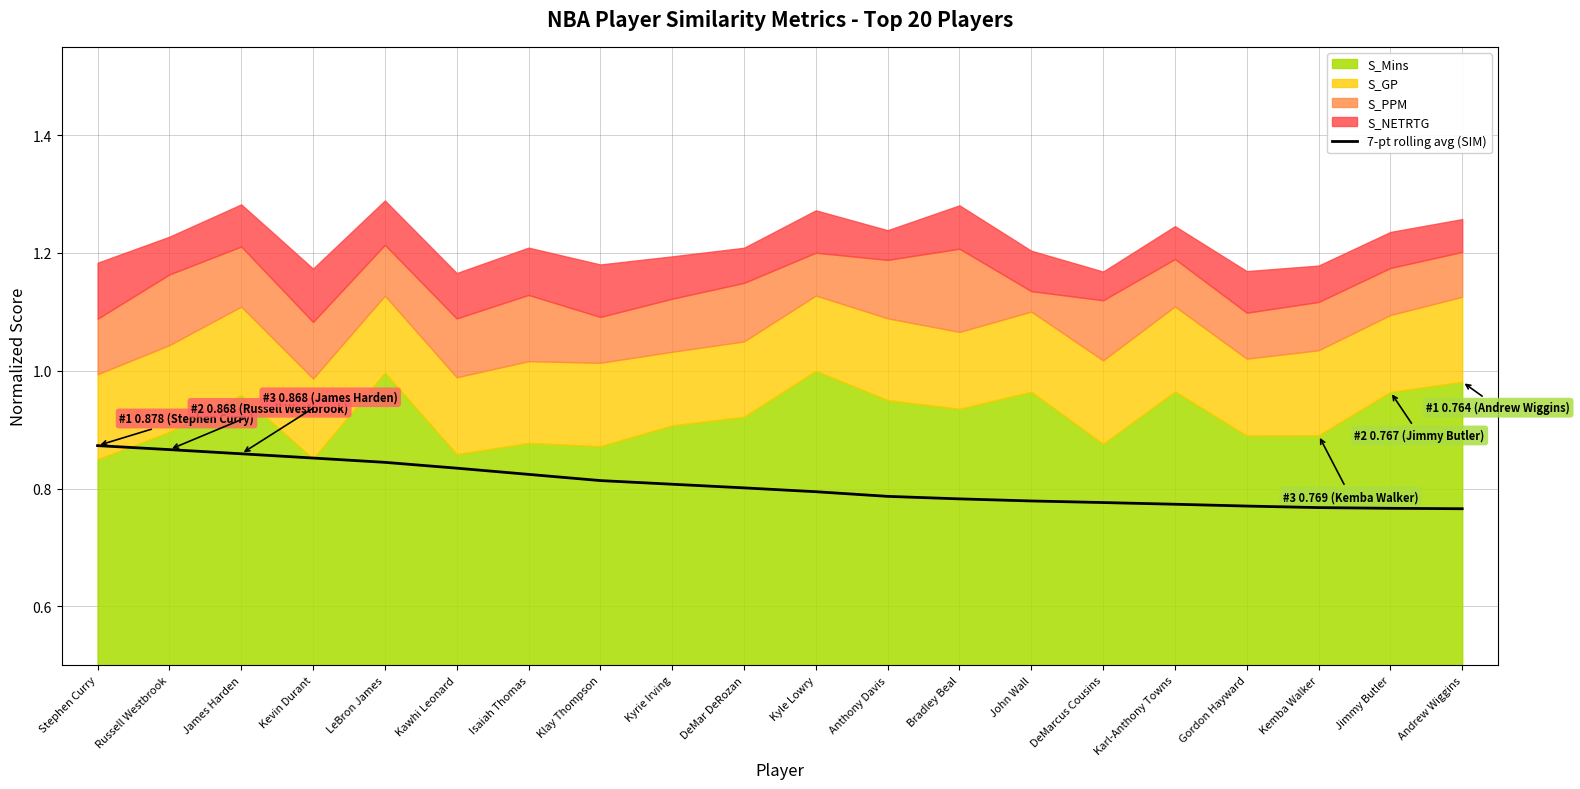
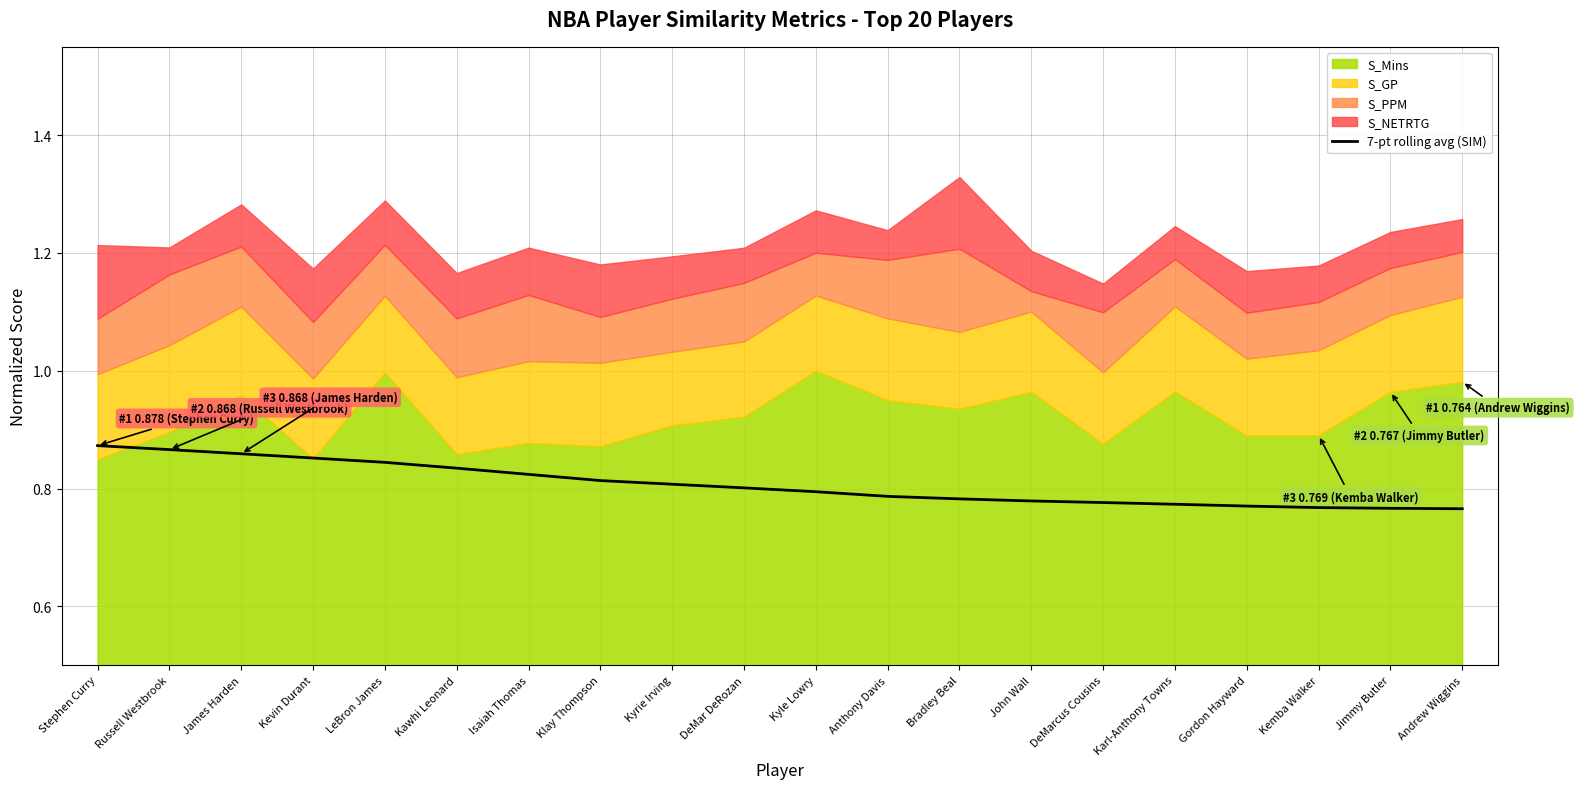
  {
    "7-pt rolling avg (SIM)": {
      "Stephen Curry": 0.87,
      "James Harden": 0.86,
      "LeBron James": 0.84,
      "Kawhi Leonard": 0.83,
      "Isaiah Thomas": 0.82,
      "Klay Thompson": 0.81,
      "Kyrie Irving": 0.81,
      "DeMar DeRozan": 0.80,
      "Kyle Lowry": 0.79,
      "Anthony Davis": 0.79,
      "Bradley Beal": 0.78,
      "John Wall": 0.78,
      "DeMarcus Cousins": 0.78,
      "Karl-Anthony Towns": 0.77,
      "Gordon Hayward": 0.77,
      "Jimmy Butler": 0.77,
      "Andrew Wiggins": 0.77
    },
    "S_Mins": {
      "Stephen Curry": 0.85,
      "LeBron James": 1.00,
      "Kawhi Leonard": 0.86,
      "Isaiah Thomas": 0.88,
      "Klay Thompson": 0.87,
      "Kyrie Irving": 0.91,
      "DeMar DeRozan": 0.92,
      "Kyle Lowry": 1.00,
      "Anthony Davis": 0.95,
      "Bradley Beal": 0.94,
      "John Wall": 0.96,
      "DeMarcus Cousins": 0.88,
      "Karl-Anthony Towns": 0.96,
      "Gordon Hayward": 0.89
    },
    "S_GP": {
      "Stephen Curry": 0.14,
      "Russell Westbrook": 0.15,
      "James Harden": 0.15,
      "Kevin Durant": 0.14,
      "LeBron James": 0.13,
      "Kawhi Leonard": 0.13,
      "Isaiah Thomas": 0.14,
      "Klay Thompson": 0.14,
      "Kyrie Irving": 0.12,
      "DeMar DeRozan": 0.13,
      "Kyle Lowry": 0.13,
      "Anthony Davis": 0.14,
      "Bradley Beal": 0.13,
      "John Wall": 0.14,
-     "DeMarcus Cousins": 0.14,
+     "DeMarcus Cousins": 0.12,
      "Karl-Anthony Towns": 0.14,
      "Gordon Hayward": 0.13,
      "Kemba Walker": 0.14,
      "Jimmy Butler": 0.13,
      "Andrew Wiggins": 0.14
    },
    "S_PPM": {
      "Stephen Curry": 0.09,
      "Russell Westbrook": 0.12,
      "James Harden": 0.10,
      "Kevin Durant": 0.10,
      "LeBron James": 0.09,
      "Kawhi Leonard": 0.10,
      "Isaiah Thomas": 0.11,
      "Klay Thompson": 0.08,
      "Kyrie Irving": 0.09,
      "DeMar DeRozan": 0.10,
      "Kyle Lowry": 0.07,
      "Anthony Davis": 0.10,
      "Bradley Beal": 0.14,
      "John Wall": 0.03,
      "DeMarcus Cousins": 0.10,
      "Karl-Anthony Towns": 0.08,
      "Gordon Hayward": 0.08,
      "Kemba Walker": 0.08,
      "Jimmy Butler": 0.08,
      "Andrew Wiggins": 0.08
    },
    "S_NETRTG": {
-     "Stephen Curry": 0.10,
-     "Russell Westbrook": 0.06,
+     "Stephen Curry": 0.13,
+     "Russell Westbrook": 0.05,
      "James Harden": 0.07,
      "Kevin Durant": 0.09,
      "LeBron James": 0.08,
      "Kawhi Leonard": 0.08,
      "Isaiah Thomas": 0.08,
      "Klay Thompson": 0.09,
      "Kyrie Irving": 0.07,
      "DeMar DeRozan": 0.06,
      "Kyle Lowry": 0.07,
      "Anthony Davis": 0.05,
-     "Bradley Beal": 0.07,
+     "Bradley Beal": 0.12,
      "John Wall": 0.07,
      "DeMarcus Cousins": 0.05,
      "Karl-Anthony Towns": 0.06,
      "Gordon Hayward": 0.07,
      "Kemba Walker": 0.06,
      "Jimmy Butler": 0.06,
      "Andrew Wiggins": 0.06
    }
  }
